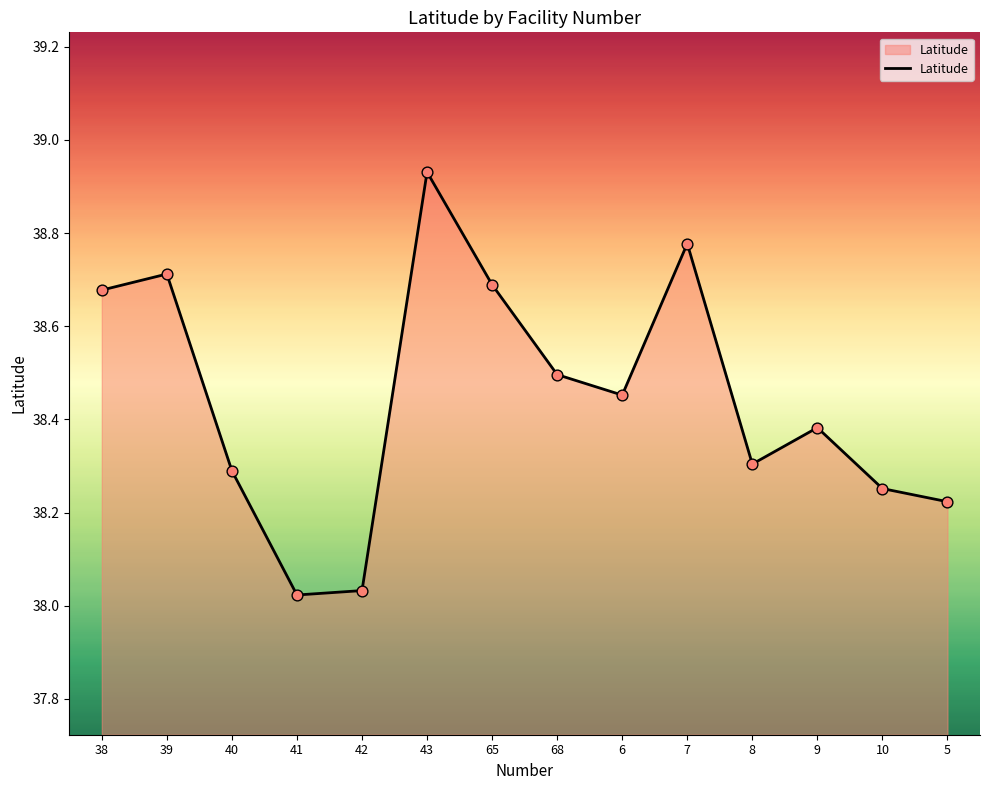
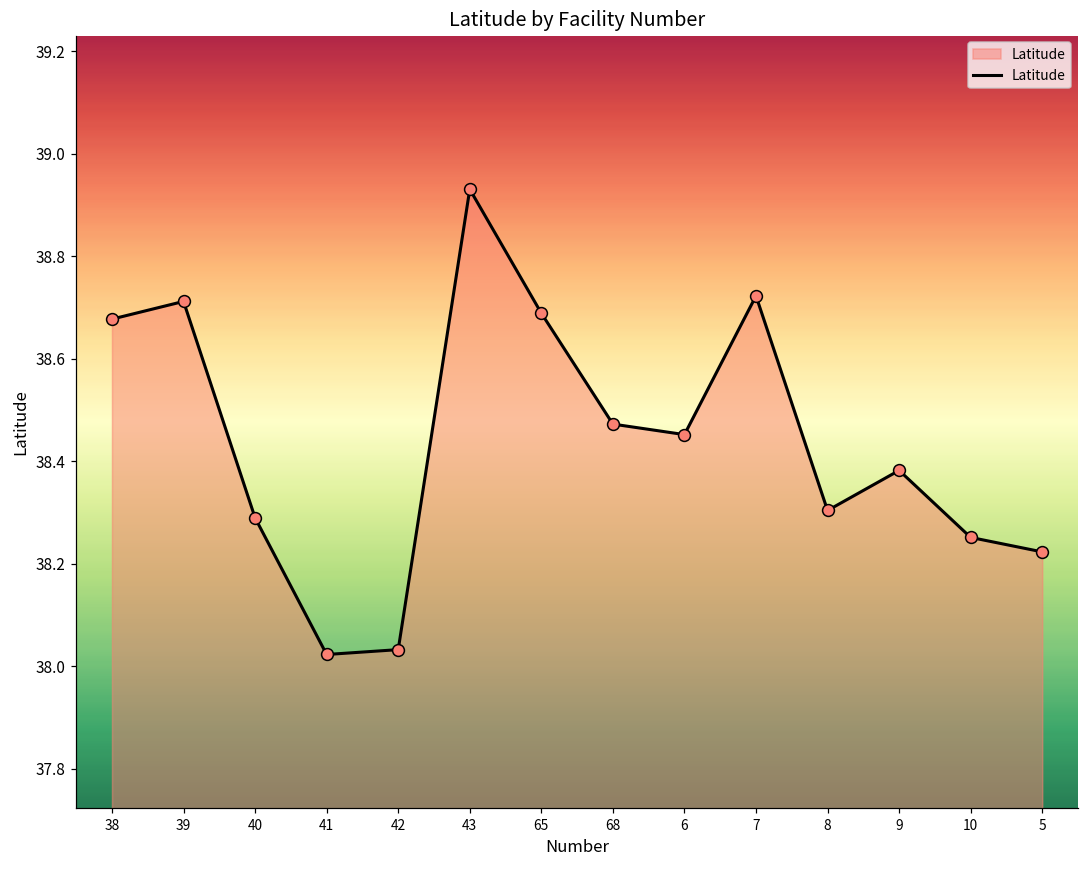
  {
    "38": 38.68,
    "39": 38.71,
    "40": 38.29,
    "41": 38.02,
    "42": 38.03,
    "43": 38.93,
    "65": 38.69,
-   "68": 38.50,
+   "68": 38.47,
    "6": 38.45,
-   "7": 38.78,
+   "7": 38.72,
    "8": 38.30,
    "9": 38.38,
    "10": 38.25,
    "5": 38.22
  }
